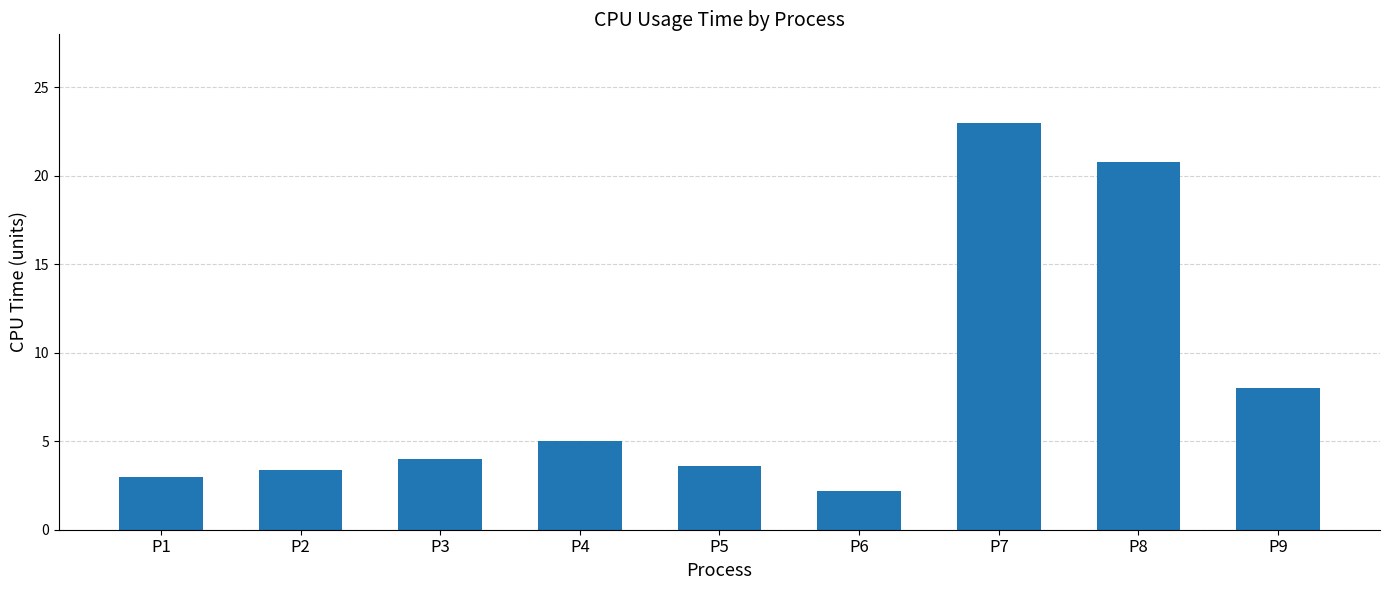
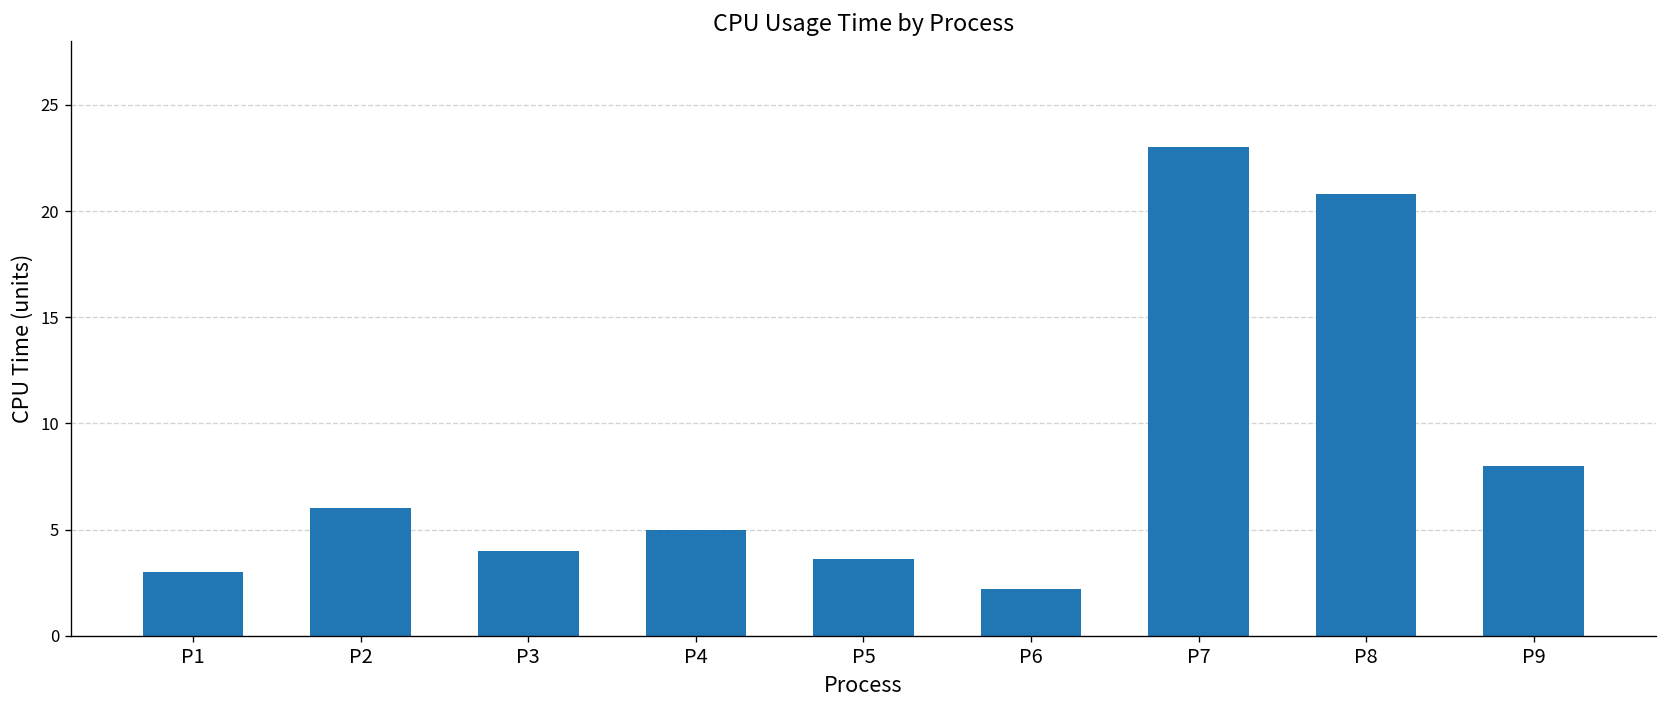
  {
    "P1": 3.0,
-   "P2": 3.4,
+   "P2": 6.0,
    "P3": 4.0,
    "P4": 5.0,
    "P5": 3.6,
    "P6": 2.2,
    "P7": 23.0,
    "P8": 20.8,
    "P9": 8.0
  }
